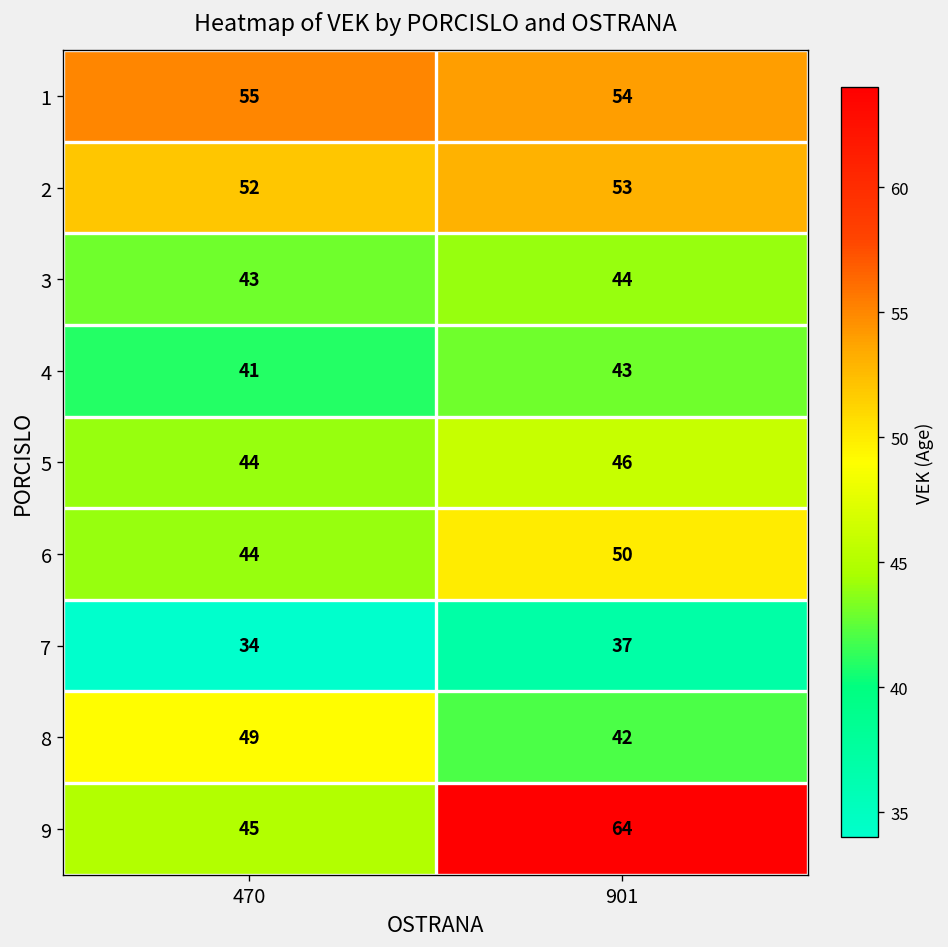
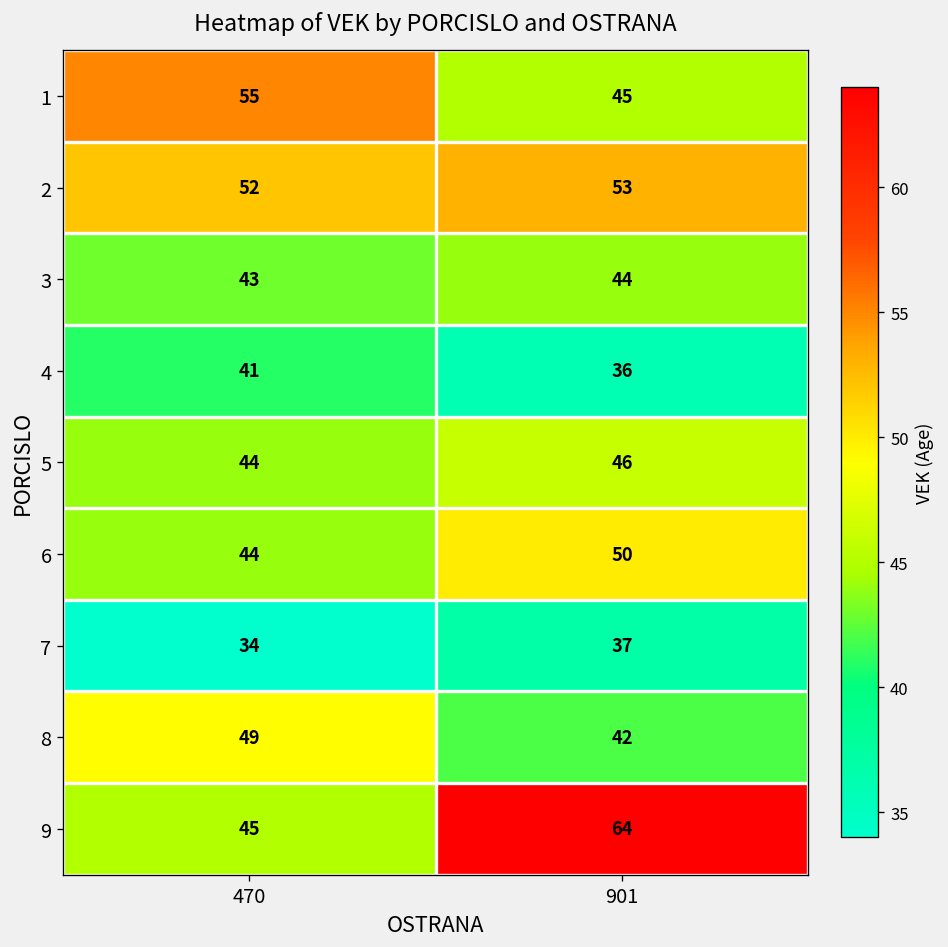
  {
    "1": {
      "470": 55,
-     "901": 54
+     "901": 45
    },
    "2": {
      "470": 52,
      "901": 53
    },
    "3": {
      "470": 43,
      "901": 44
    },
    "4": {
      "470": 41,
-     "901": 43
+     "901": 36
    },
    "5": {
      "470": 44,
      "901": 46
    },
    "6": {
      "470": 44,
      "901": 50
    },
    "7": {
      "470": 34,
      "901": 37
    },
    "8": {
      "470": 49,
      "901": 42
    },
    "9": {
      "470": 45,
      "901": 64
    }
  }
